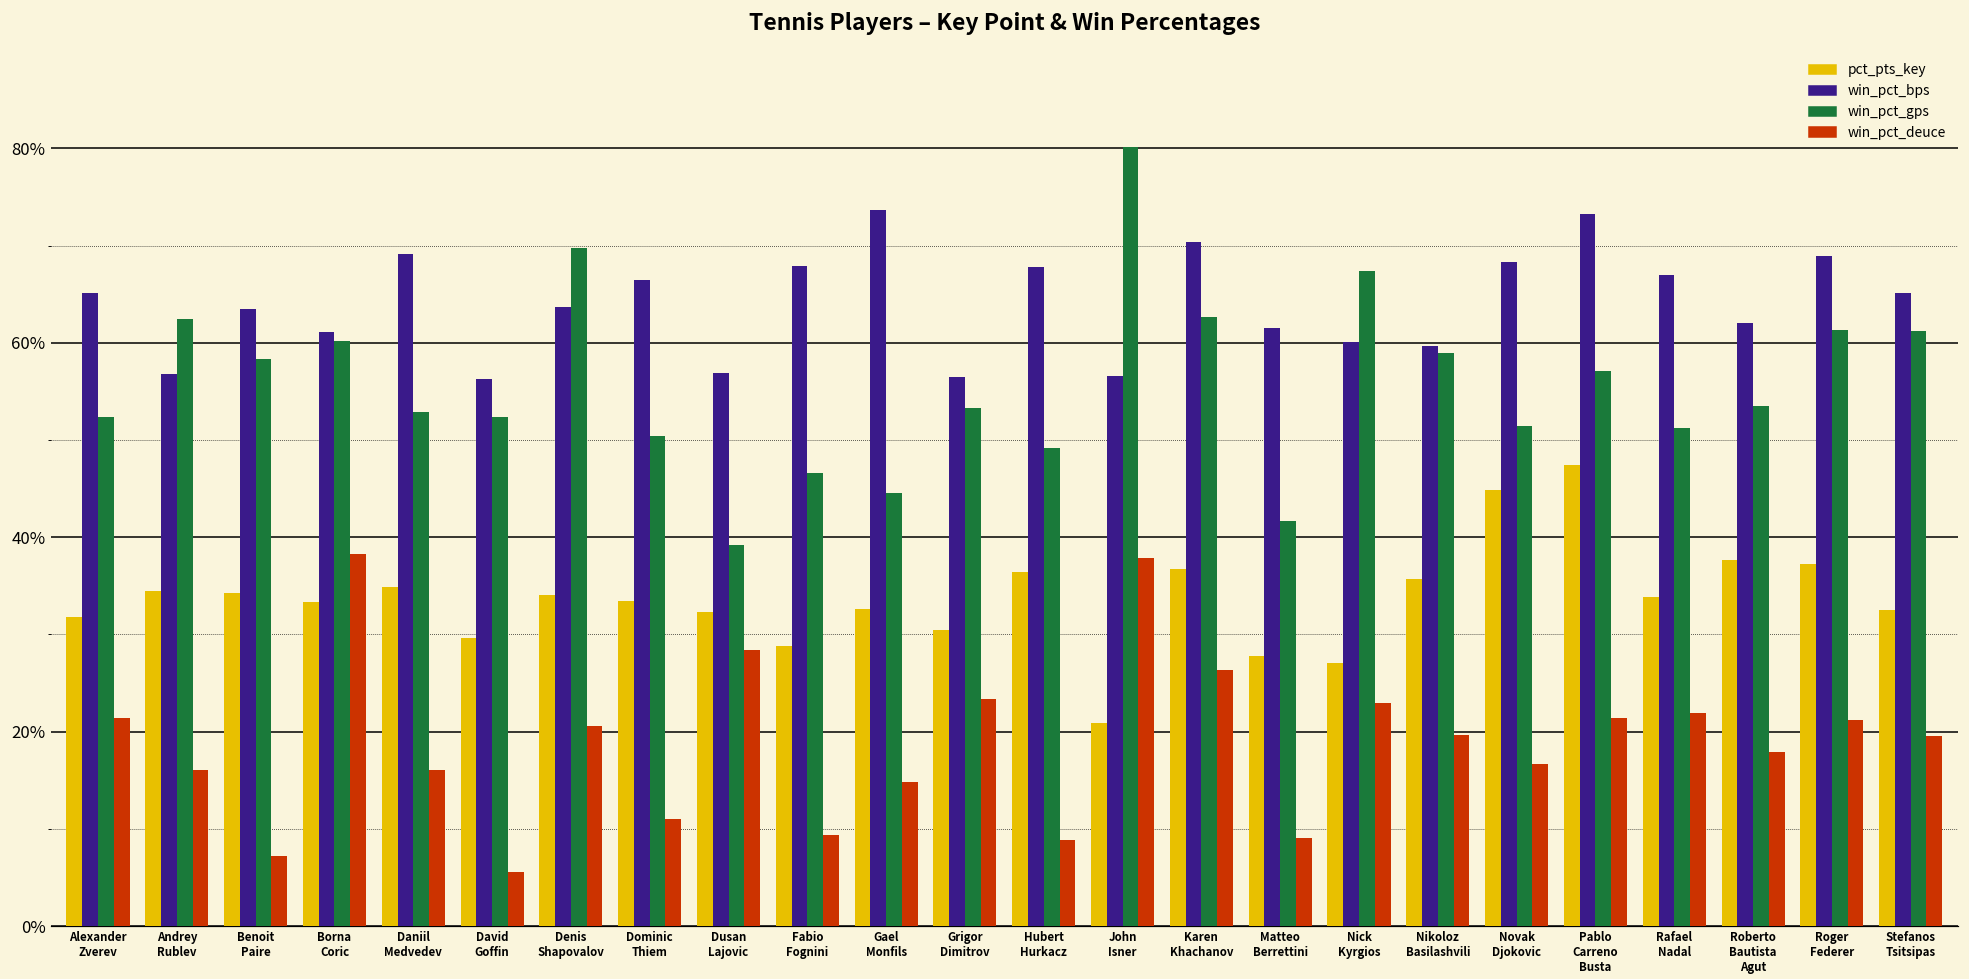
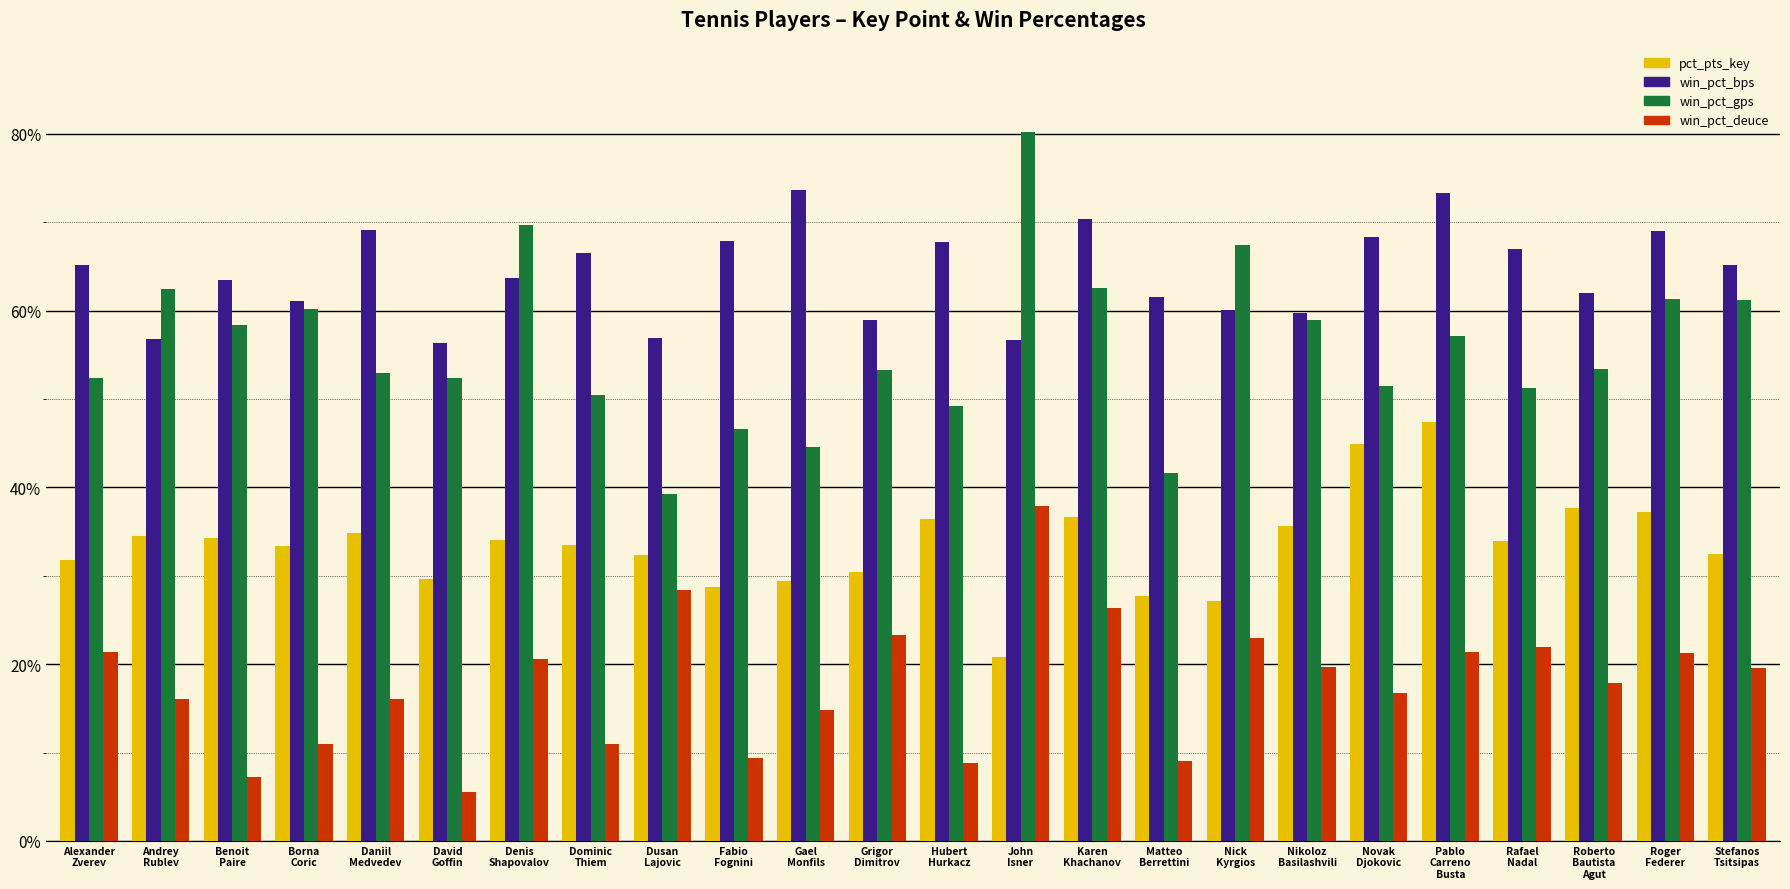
  {
    "pct_pts_key": {
      "Alexander Zverev": "32%",
      "Andrey Rublev": "34%",
      "Benoit Paire": "34%",
      "Borna Coric": "33%",
      "Daniil Medvedev": "35%",
      "David Goffin": "30%",
      "Denis Shapovalov": "34%",
      "Dominic Thiem": "33%",
      "Dusan Lajovic": "32%",
      "Fabio Fognini": "29%",
-     "Gael Monfils": "33%",
+     "Gael Monfils": "29%",
      "Grigor Dimitrov": "30%",
      "Hubert Hurkacz": "36%",
      "John Isner": "21%",
      "Karen Khachanov": "37%",
      "Matteo Berrettini": "28%",
      "Nick Kyrgios": "27%",
      "Nikoloz Basilashvili": "36%",
      "Novak Djokovic": "45%",
      "Pablo Carreno Busta": "47%",
      "Rafael Nadal": "34%",
      "Roberto Bautista Agut": "38%",
      "Roger Federer": "37%",
      "Stefanos Tsitsipas": "33%"
    },
    "win_pct_bps": {
      "Alexander Zverev": "65%",
      "Andrey Rublev": "57%",
      "Benoit Paire": "63%",
      "Borna Coric": "61%",
      "Daniil Medvedev": "69%",
      "David Goffin": "56%",
      "Denis Shapovalov": "64%",
      "Dominic Thiem": "66%",
      "Dusan Lajovic": "57%",
      "Fabio Fognini": "68%",
      "Gael Monfils": "74%",
-     "Grigor Dimitrov": "56%",
+     "Grigor Dimitrov": "59%",
      "Hubert Hurkacz": "68%",
      "John Isner": "57%",
      "Karen Khachanov": "70%",
      "Matteo Berrettini": "62%",
      "Nick Kyrgios": "60%",
      "Nikoloz Basilashvili": "60%",
      "Novak Djokovic": "68%",
      "Pablo Carreno Busta": "73%",
      "Rafael Nadal": "67%",
      "Roberto Bautista Agut": "62%",
      "Roger Federer": "69%",
      "Stefanos Tsitsipas": "65%"
    },
    "win_pct_gps": {
      "Alexander Zverev": "52%",
      "Andrey Rublev": "62%",
      "Benoit Paire": "58%",
      "Borna Coric": "60%",
      "Daniil Medvedev": "53%",
      "David Goffin": "52%",
      "Denis Shapovalov": "70%",
      "Dominic Thiem": "50%",
      "Dusan Lajovic": "39%",
      "Fabio Fognini": "47%",
      "Gael Monfils": "45%",
      "Grigor Dimitrov": "53%",
      "Hubert Hurkacz": "49%",
      "John Isner": "80%",
      "Karen Khachanov": "63%",
      "Matteo Berrettini": "42%",
      "Nick Kyrgios": "67%",
      "Nikoloz Basilashvili": "59%",
      "Novak Djokovic": "51%",
      "Pablo Carreno Busta": "57%",
      "Rafael Nadal": "51%",
      "Roberto Bautista Agut": "53%",
      "Roger Federer": "61%",
      "Stefanos Tsitsipas": "61%"
    },
    "win_pct_deuce": {
      "Alexander Zverev": "21%",
      "Andrey Rublev": "16%",
      "Benoit Paire": "7%",
-     "Borna Coric": "38%",
+     "Borna Coric": "11%",
      "Daniil Medvedev": "16%",
      "David Goffin": "6%",
      "Denis Shapovalov": "21%",
      "Dominic Thiem": "11%",
      "Dusan Lajovic": "28%",
      "Fabio Fognini": "9%",
      "Gael Monfils": "15%",
      "Grigor Dimitrov": "23%",
      "Hubert Hurkacz": "9%",
      "John Isner": "38%",
      "Karen Khachanov": "26%",
      "Matteo Berrettini": "9%",
      "Nick Kyrgios": "23%",
      "Nikoloz Basilashvili": "20%",
      "Novak Djokovic": "17%",
      "Pablo Carreno Busta": "21%",
      "Rafael Nadal": "22%",
      "Roberto Bautista Agut": "18%",
      "Roger Federer": "21%",
      "Stefanos Tsitsipas": "20%"
    }
  }
